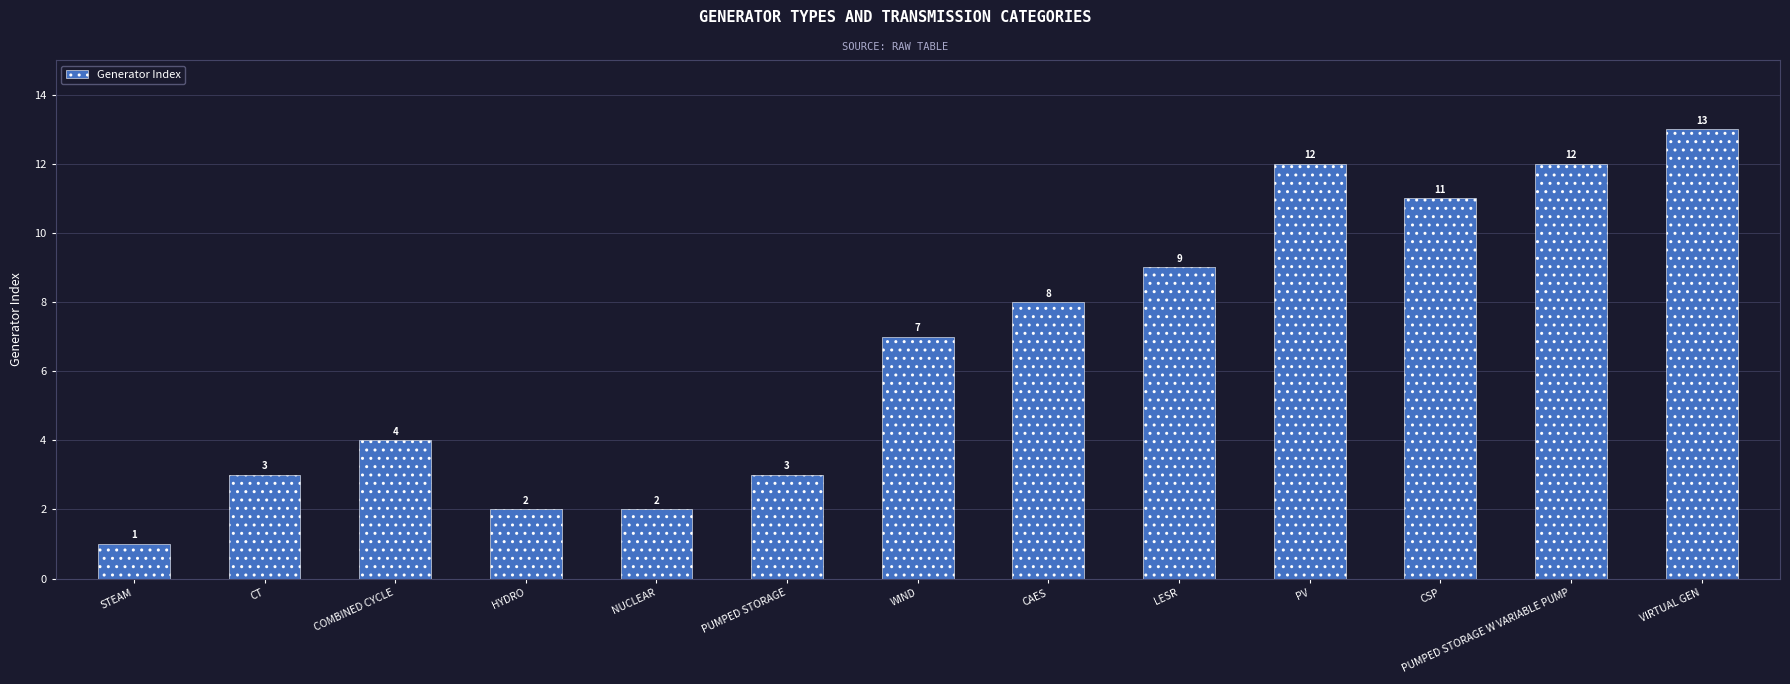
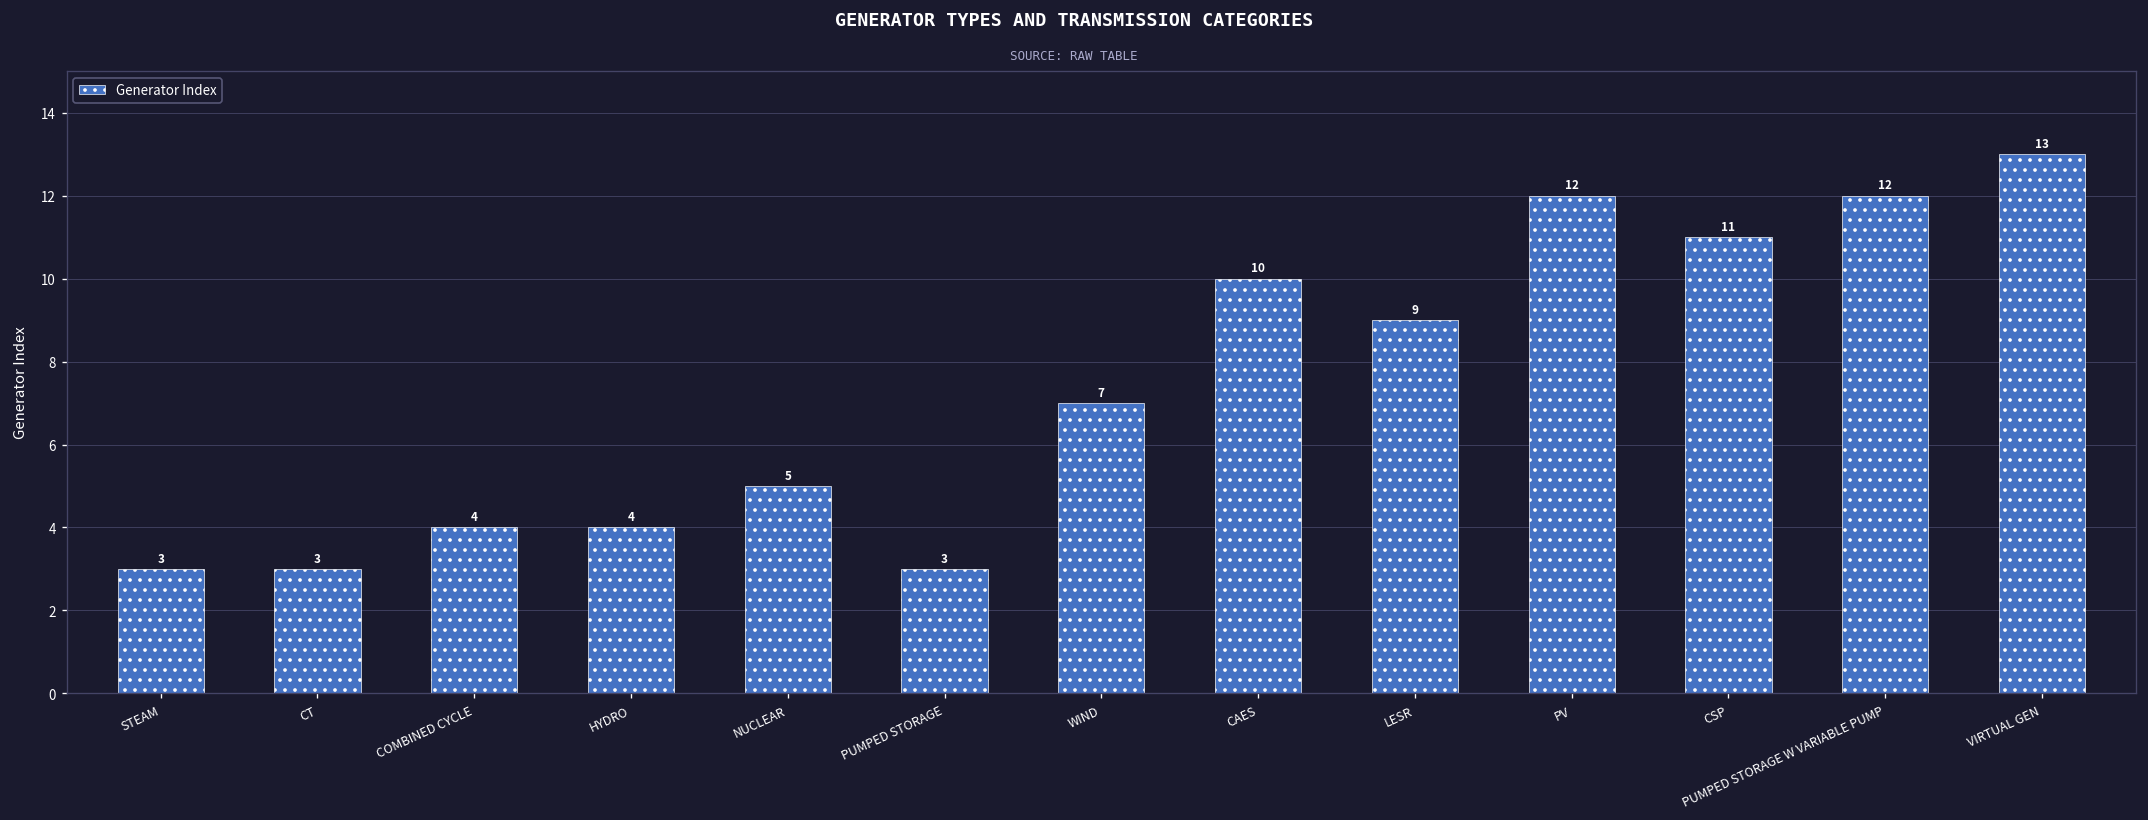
  {
-   "STEAM": 1,
+   "STEAM": 3,
    "CT": 3,
    "COMBINED CYCLE": 4,
-   "HYDRO": 2,
-   "NUCLEAR": 2,
+   "HYDRO": 4,
+   "NUCLEAR": 5,
    "PUMPED STORAGE": 3,
    "WIND": 7,
-   "CAES": 8,
+   "CAES": 10,
    "LESR": 9,
    "PV": 12,
    "CSP": 11,
    "PUMPED STORAGE W VARIABLE PUMP": 12,
    "VIRTUAL GEN": 13
  }
